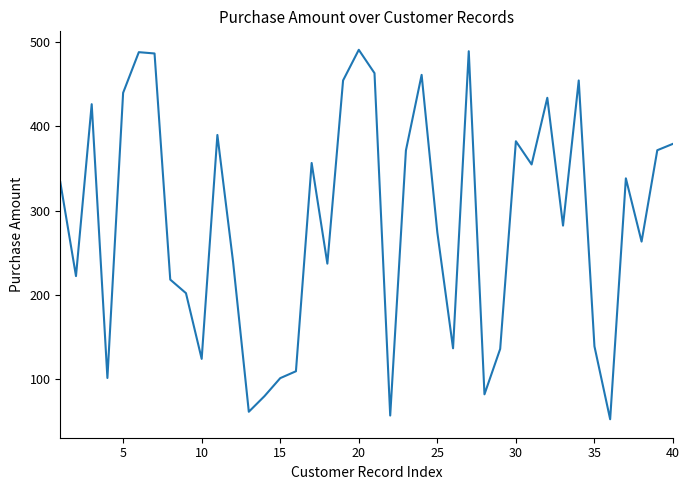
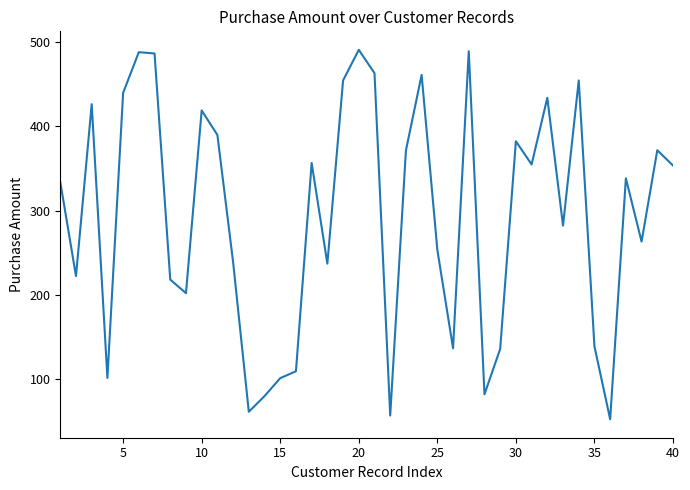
  {
    "5": 440,
-   "10": 120,
+   "10": 420,
    "15": 100,
    "20": 490,
-   "25": 270,
+   "25": 250,
    "30": 380,
    "35": 140,
-   "40": 380
+   "40": 350
  }
